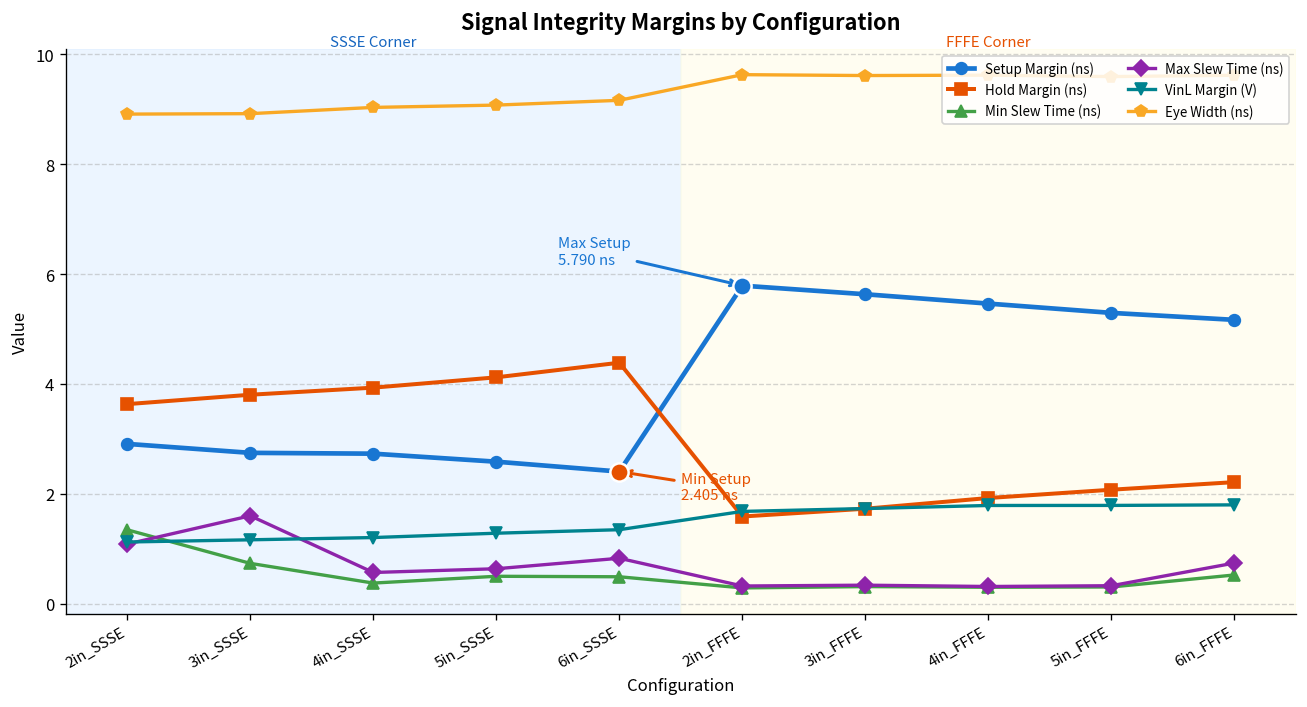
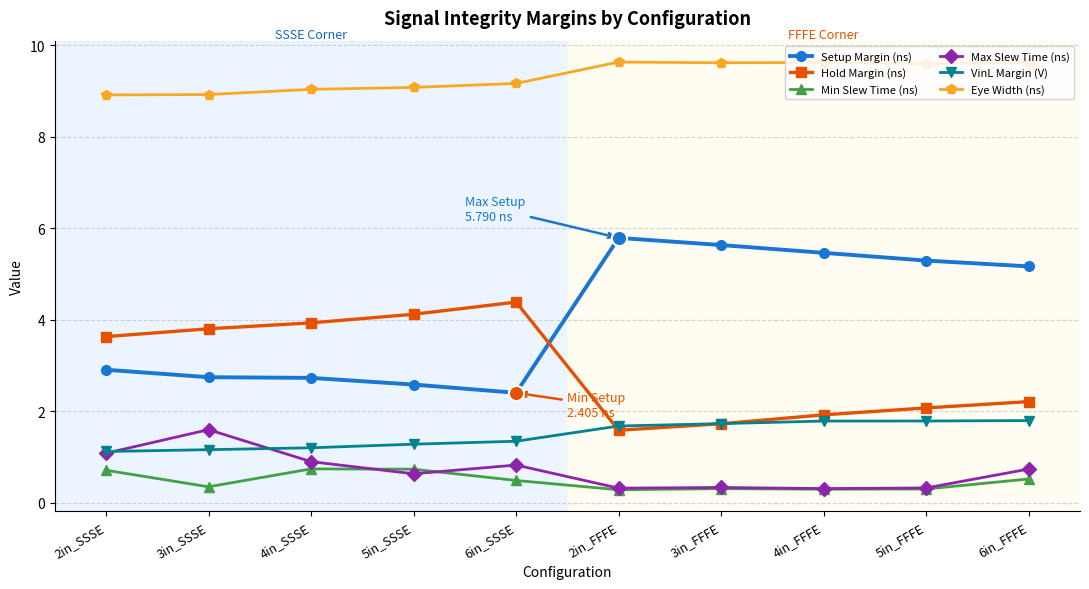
  {
    "Min Slew Time (ns)": {
-     "2in_SSSE": 1.3,
-     "3in_SSSE": 0.7,
-     "4in_SSSE": 0.4,
-     "5in_SSSE": 0.5,
+     "2in_SSSE": 0.7,
+     "3in_SSSE": 0.4,
+     "4in_SSSE": 0.7,
+     "5in_SSSE": 0.7,
      "6in_SSSE": 0.5,
      "6in_FFFE": 0.5
    },
    "Max Slew Time (ns)": {
      "3in_SSSE": 1.6,
-     "4in_SSSE": 0.6,
+     "4in_SSSE": 0.9,
      "5in_SSSE": 0.6,
      "6in_SSSE": 0.8,
      "6in_FFFE": 0.7
    },
    "VinL Margin (V)": {
      "3in_SSSE": 1.2,
      "4in_SSSE": 1.2,
      "5in_SSSE": 1.3,
      "6in_SSSE": 1.3,
      "2in_FFFE": 1.7,
      "4in_FFFE": 1.8,
      "5in_FFFE": 1.8,
      "6in_FFFE": 1.8
    },
    "Eye Width (ns)": {
      "2in_SSSE": 8.9,
      "3in_SSSE": 8.9,
      "4in_SSSE": 9.0,
      "5in_SSSE": 9.1,
      "6in_SSSE": 9.2,
      "2in_FFFE": 9.6,
      "3in_FFFE": 9.6
    }
  }
